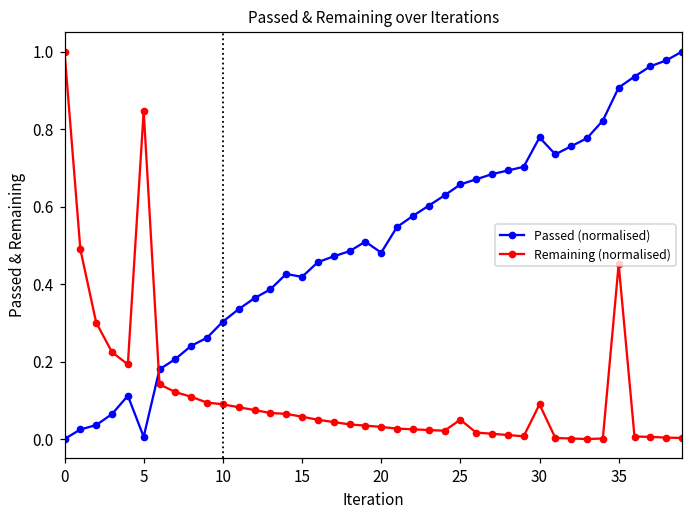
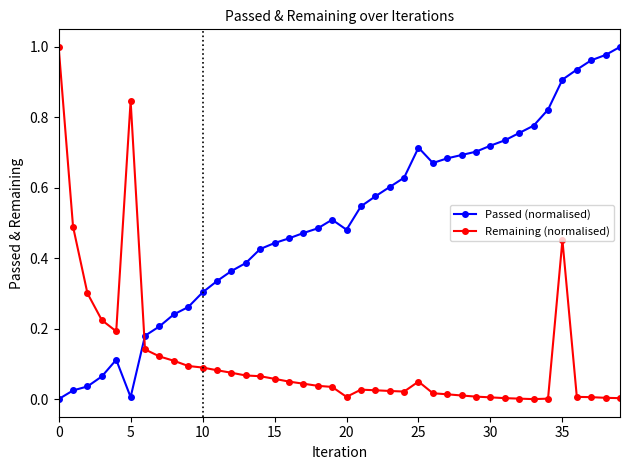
  {
    "Passed (normalised)": {
      "0": 0.00,
      "5": 0.01,
      "10": 0.30,
-     "15": 0.42,
+     "15": 0.44,
      "20": 0.48,
-     "25": 0.66,
-     "30": 0.78,
+     "25": 0.71,
+     "30": 0.72,
      "35": 0.91
    },
    "Remaining (normalised)": {
      "0": 1.00,
      "5": 0.85,
      "10": 0.09,
      "15": 0.06,
-     "20": 0.03,
+     "20": 0.01,
      "25": 0.05,
-     "30": 0.09
+     "30": 0.01
    }
  }
